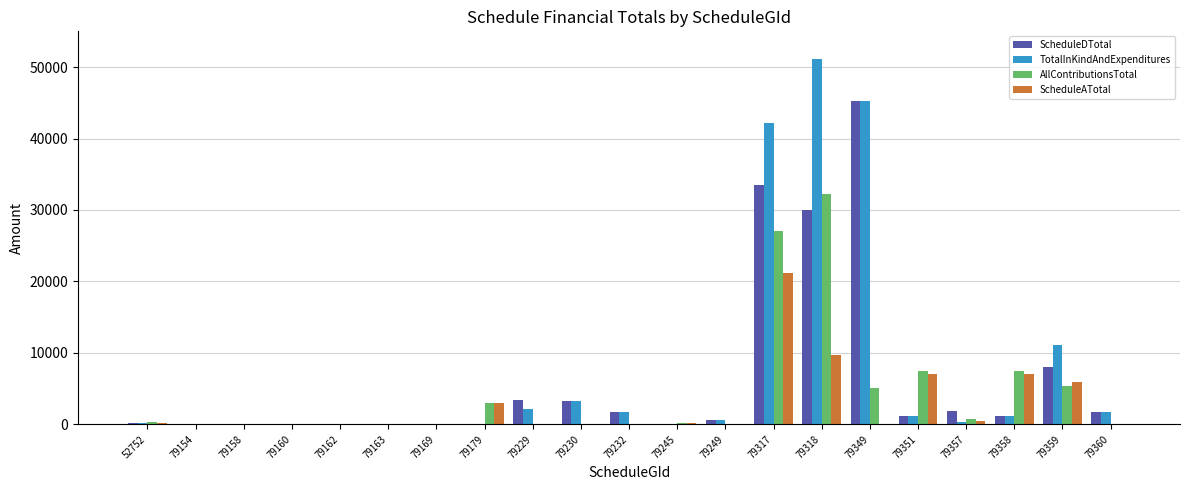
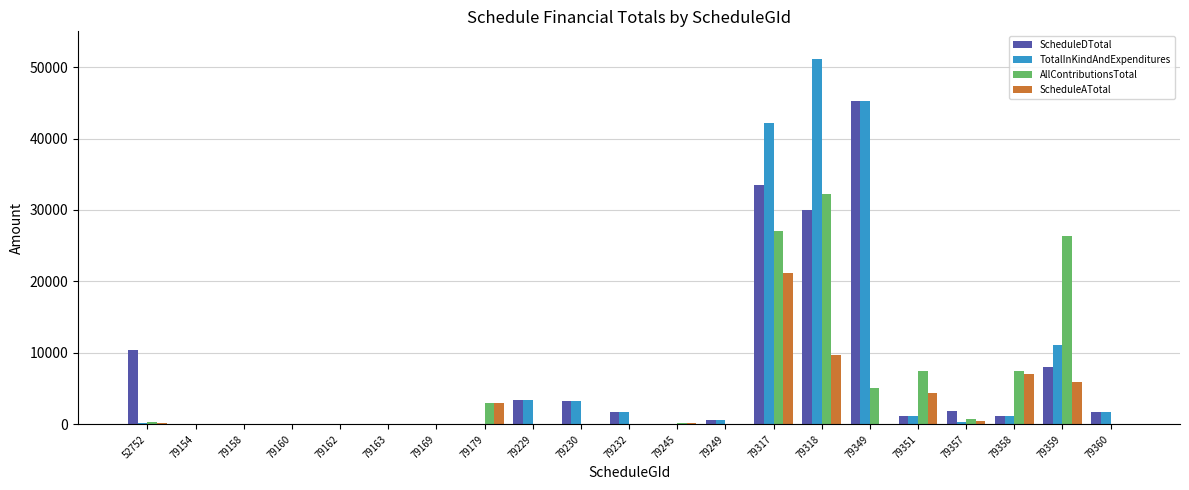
  {
    "ScheduleDTotal": {
-     "52752": 0,
+     "52752": 10000,
      "79154": 0,
      "79158": 0,
      "79160": 0,
      "79162": 0,
      "79163": 0,
      "79169": 0,
      "79179": 0,
      "79229": 3000,
      "79230": 3000,
      "79232": 2000,
      "79245": 0,
      "79249": 1000,
      "79317": 33000,
      "79318": 30000,
      "79349": 45000,
      "79351": 1000,
      "79357": 2000,
      "79358": 1000,
      "79359": 8000,
      "79360": 2000
    },
    "TotalInKindAndExpenditures": {
      "79154": 0,
      "79158": 0,
      "79160": 0,
      "79162": 0,
      "79163": 0,
      "79169": 0,
      "79179": 0,
-     "79229": 2000,
+     "79229": 3000,
      "79230": 3000,
      "79232": 2000,
      "79245": 0,
      "79249": 1000,
      "79317": 42000,
      "79318": 51000,
      "79349": 45000,
      "79351": 1000,
      "79358": 1000,
      "79359": 11000,
      "79360": 2000
    },
    "AllContributionsTotal": {
      "79154": 0,
      "79158": 0,
      "79160": 0,
      "79162": 0,
      "79163": 0,
      "79169": 0,
      "79179": 3000,
      "79229": 0,
      "79230": 0,
      "79232": 0,
      "79249": 0,
      "79317": 27000,
      "79318": 32000,
      "79349": 5000,
      "79351": 7000,
      "79357": 1000,
      "79358": 7000,
-     "79359": 5000,
+     "79359": 26000,
      "79360": 0
    },
    "ScheduleATotal": {
      "79154": 0,
      "79158": 0,
      "79160": 0,
      "79162": 0,
      "79163": 0,
      "79169": 0,
      "79179": 3000,
      "79229": 0,
      "79230": 0,
      "79232": 0,
      "79249": 0,
      "79317": 21000,
      "79318": 10000,
      "79349": 0,
-     "79351": 7000,
+     "79351": 4000,
      "79357": 1000,
      "79358": 7000,
      "79359": 6000,
      "79360": 0
    }
  }
